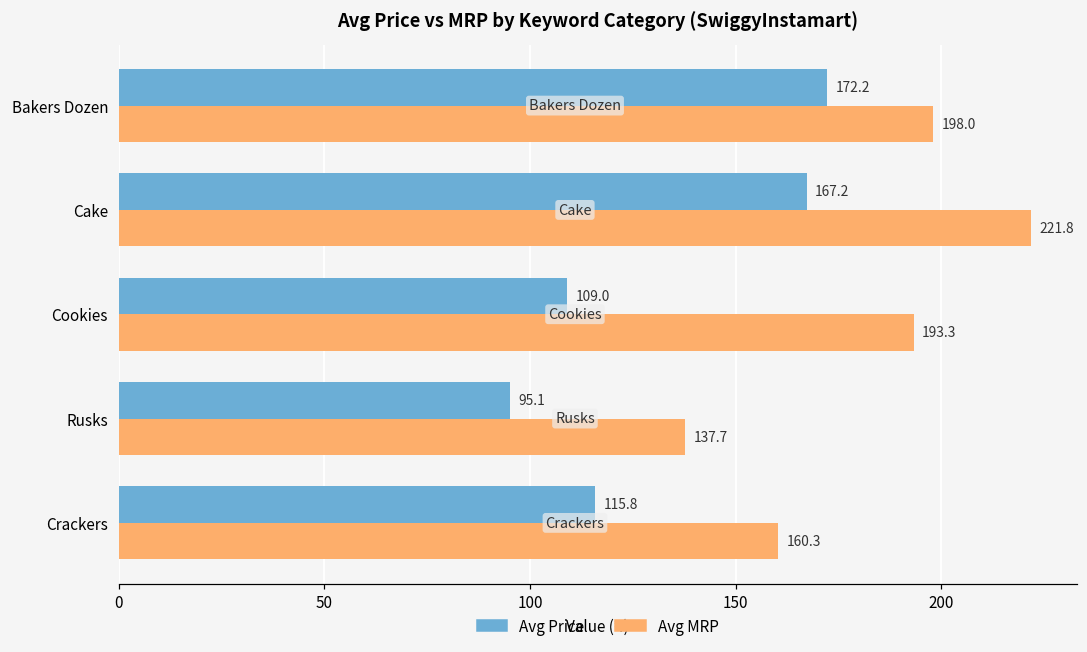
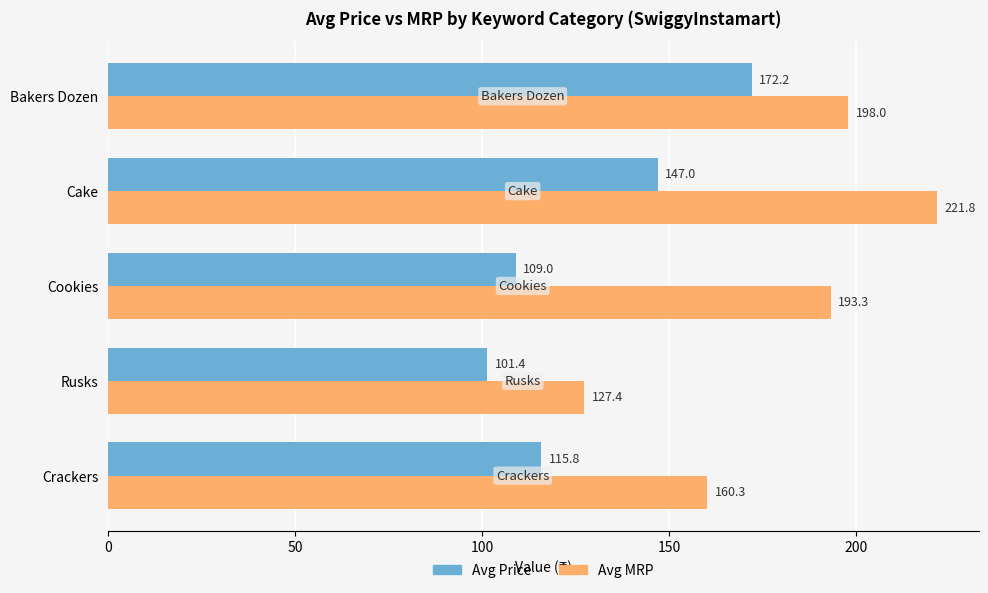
  {
    "Avg Price": {
      "Bakers Dozen": 172.2,
-     "Cake": 167.2,
+     "Cake": 147.0,
      "Cookies": 109.0,
-     "Rusks": 95.1,
+     "Rusks": 101.4,
      "Crackers": 115.8
    },
    "Avg MRP": {
      "Bakers Dozen": 198.0,
      "Cake": 221.8,
      "Cookies": 193.3,
-     "Rusks": 137.7,
+     "Rusks": 127.4,
      "Crackers": 160.3
    }
  }
